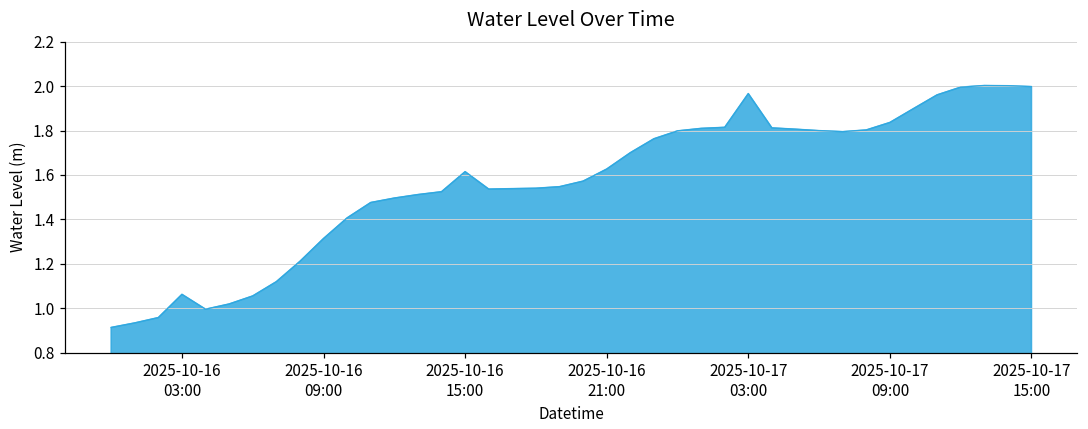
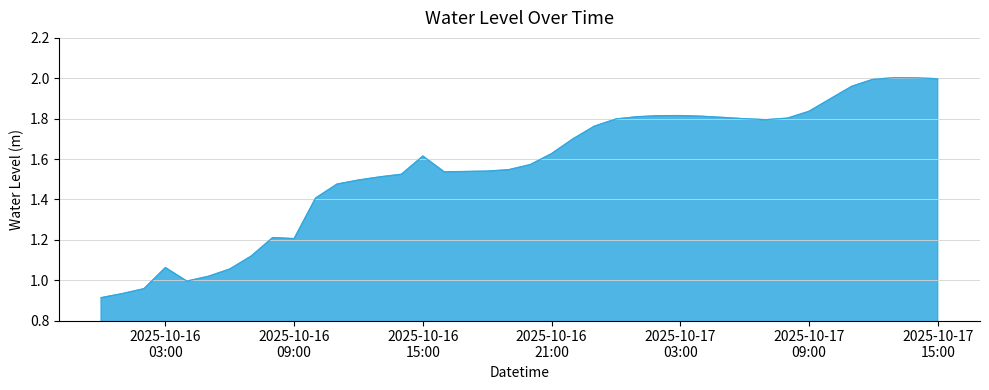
  {
    "2025-10-16 03:00": 1.06,
-   "2025-10-16 09:00": 1.31,
+   "2025-10-16 09:00": 1.21,
    "2025-10-16 15:00": 1.61,
    "2025-10-16 21:00": 1.63,
-   "2025-10-17 03:00": 1.97,
+   "2025-10-17 03:00": 1.82,
    "2025-10-17 09:00": 1.84,
    "2025-10-17 15:00": 2.00
  }
